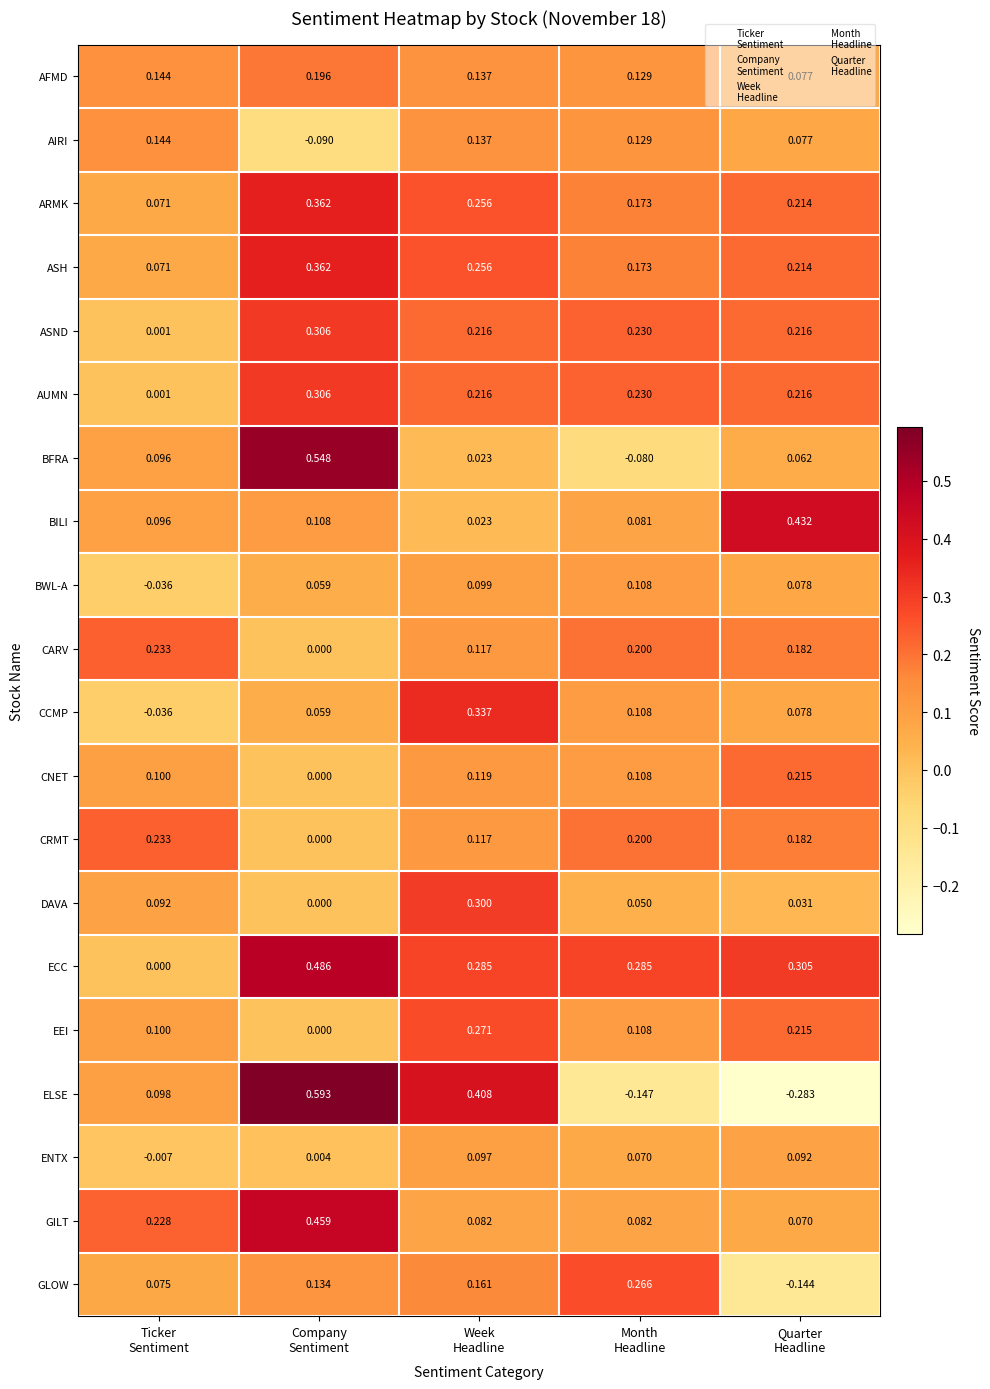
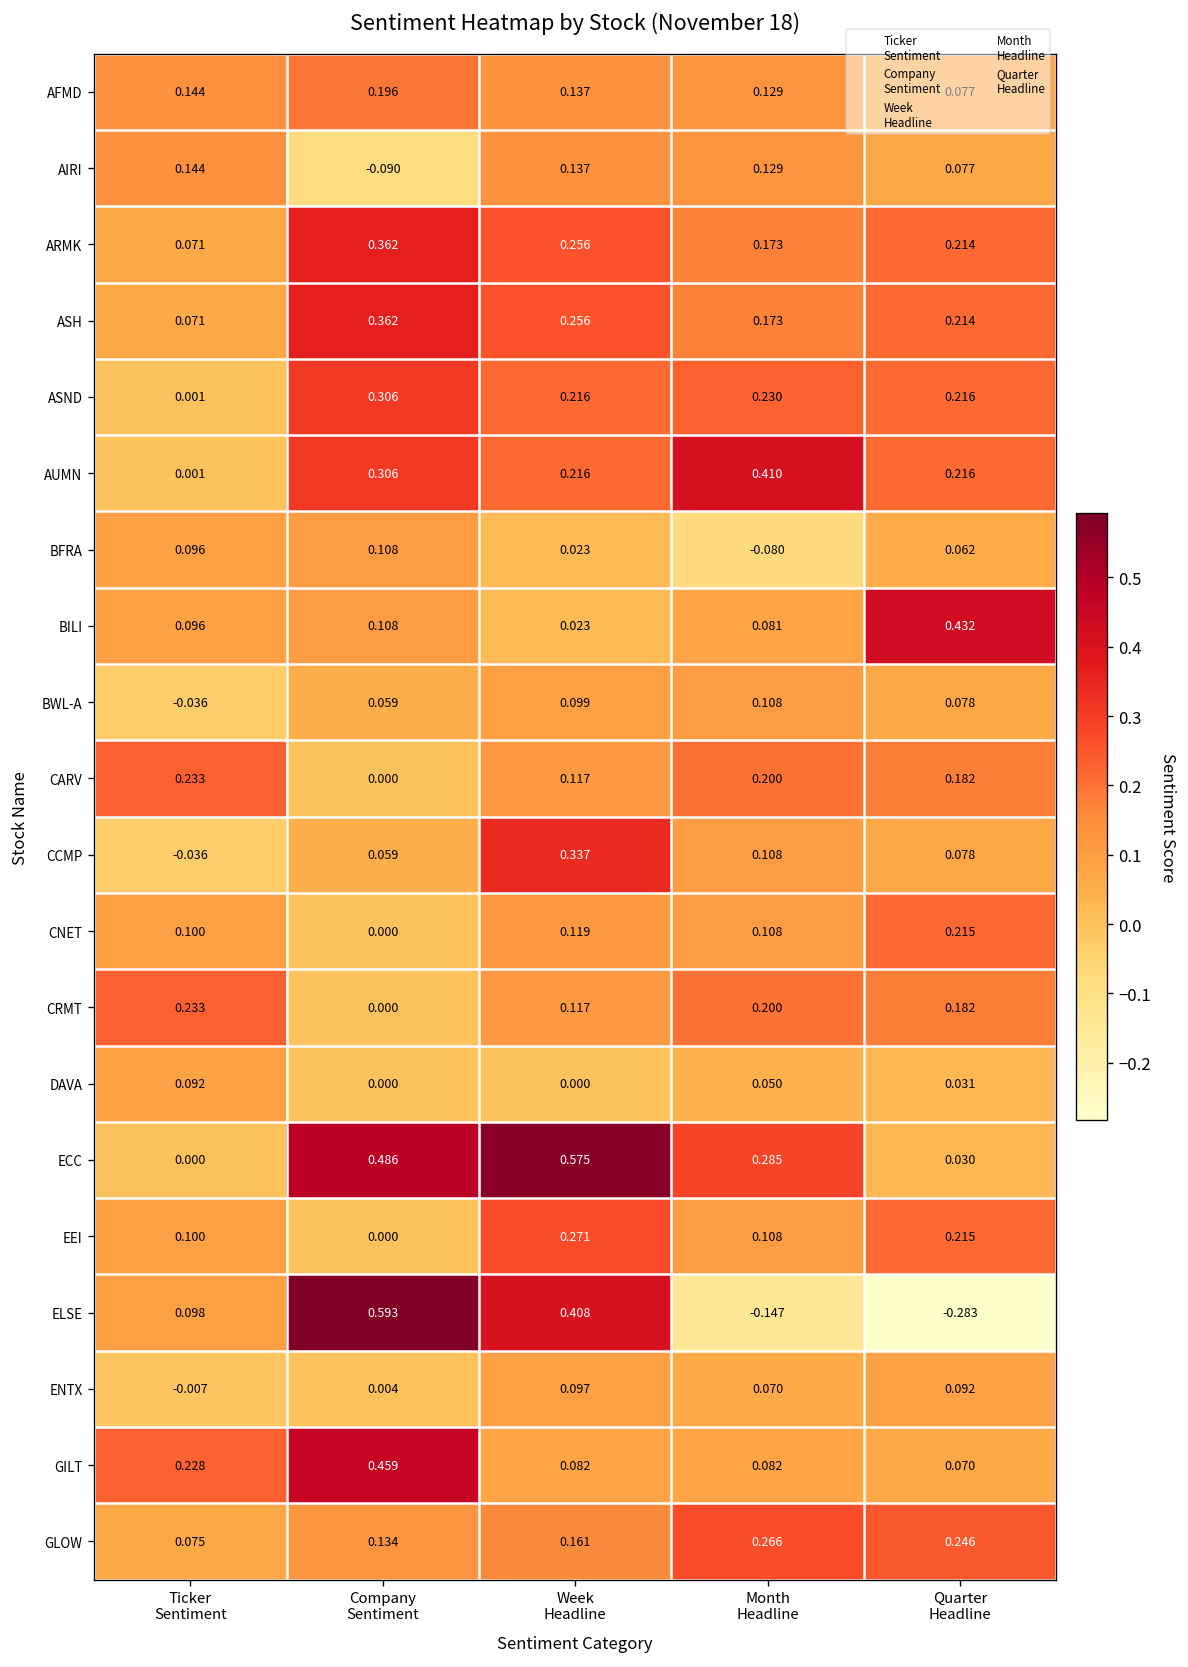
  {
    "AFMD": {
      "Ticker Sentiment": 0.144,
      "Company Sentiment": 0.196,
      "Week Headline": 0.137,
      "Month Headline": 0.129
    },
    "AIRI": {
      "Ticker Sentiment": 0.144,
      "Company Sentiment": -0.090,
      "Week Headline": 0.137,
      "Month Headline": 0.129,
      "Quarter Headline": 0.077
    },
    "ARMK": {
      "Ticker Sentiment": 0.071,
      "Company Sentiment": 0.362,
      "Week Headline": 0.256,
      "Month Headline": 0.173,
      "Quarter Headline": 0.214
    },
    "ASH": {
      "Ticker Sentiment": 0.071,
      "Company Sentiment": 0.362,
      "Week Headline": 0.256,
      "Month Headline": 0.173,
      "Quarter Headline": 0.214
    },
    "ASND": {
      "Ticker Sentiment": 0.001,
      "Company Sentiment": 0.306,
      "Week Headline": 0.216,
      "Month Headline": 0.230,
      "Quarter Headline": 0.216
    },
    "AUMN": {
      "Ticker Sentiment": 0.001,
      "Company Sentiment": 0.306,
      "Week Headline": 0.216,
-     "Month Headline": 0.230,
+     "Month Headline": 0.410,
      "Quarter Headline": 0.216
    },
    "BFRA": {
      "Ticker Sentiment": 0.096,
-     "Company Sentiment": 0.548,
+     "Company Sentiment": 0.108,
      "Week Headline": 0.023,
      "Month Headline": -0.080,
      "Quarter Headline": 0.062
    },
    "BILI": {
      "Ticker Sentiment": 0.096,
      "Company Sentiment": 0.108,
      "Week Headline": 0.023,
      "Month Headline": 0.081,
      "Quarter Headline": 0.432
    },
    "BWL-A": {
      "Ticker Sentiment": -0.036,
      "Company Sentiment": 0.059,
      "Week Headline": 0.099,
      "Month Headline": 0.108,
      "Quarter Headline": 0.078
    },
    "CARV": {
      "Ticker Sentiment": 0.233,
      "Company Sentiment": 0.000,
      "Week Headline": 0.117,
      "Month Headline": 0.200,
      "Quarter Headline": 0.182
    },
    "CCMP": {
      "Ticker Sentiment": -0.036,
      "Company Sentiment": 0.059,
      "Week Headline": 0.337,
      "Month Headline": 0.108,
      "Quarter Headline": 0.078
    },
    "CNET": {
      "Ticker Sentiment": 0.100,
      "Company Sentiment": 0.000,
      "Week Headline": 0.119,
      "Month Headline": 0.108,
      "Quarter Headline": 0.215
    },
    "CRMT": {
      "Ticker Sentiment": 0.233,
      "Company Sentiment": 0.000,
      "Week Headline": 0.117,
      "Month Headline": 0.200,
      "Quarter Headline": 0.182
    },
    "DAVA": {
      "Ticker Sentiment": 0.092,
      "Company Sentiment": 0.000,
-     "Week Headline": 0.300,
+     "Week Headline": 0.000,
      "Month Headline": 0.050,
      "Quarter Headline": 0.031
    },
    "ECC": {
      "Ticker Sentiment": 0.000,
      "Company Sentiment": 0.486,
-     "Week Headline": 0.285,
+     "Week Headline": 0.575,
      "Month Headline": 0.285,
-     "Quarter Headline": 0.305
+     "Quarter Headline": 0.030
    },
    "EEI": {
      "Ticker Sentiment": 0.100,
      "Company Sentiment": 0.000,
      "Week Headline": 0.271,
      "Month Headline": 0.108,
      "Quarter Headline": 0.215
    },
    "ELSE": {
      "Ticker Sentiment": 0.098,
      "Company Sentiment": 0.593,
      "Week Headline": 0.408,
      "Month Headline": -0.147,
      "Quarter Headline": -0.283
    },
    "ENTX": {
      "Ticker Sentiment": -0.007,
      "Company Sentiment": 0.004,
      "Week Headline": 0.097,
      "Month Headline": 0.070,
      "Quarter Headline": 0.092
    },
    "GILT": {
      "Ticker Sentiment": 0.228,
      "Company Sentiment": 0.459,
      "Week Headline": 0.082,
      "Month Headline": 0.082,
      "Quarter Headline": 0.070
    },
    "GLOW": {
      "Ticker Sentiment": 0.075,
      "Company Sentiment": 0.134,
      "Week Headline": 0.161,
      "Month Headline": 0.266,
-     "Quarter Headline": -0.144
+     "Quarter Headline": 0.246
    }
  }
